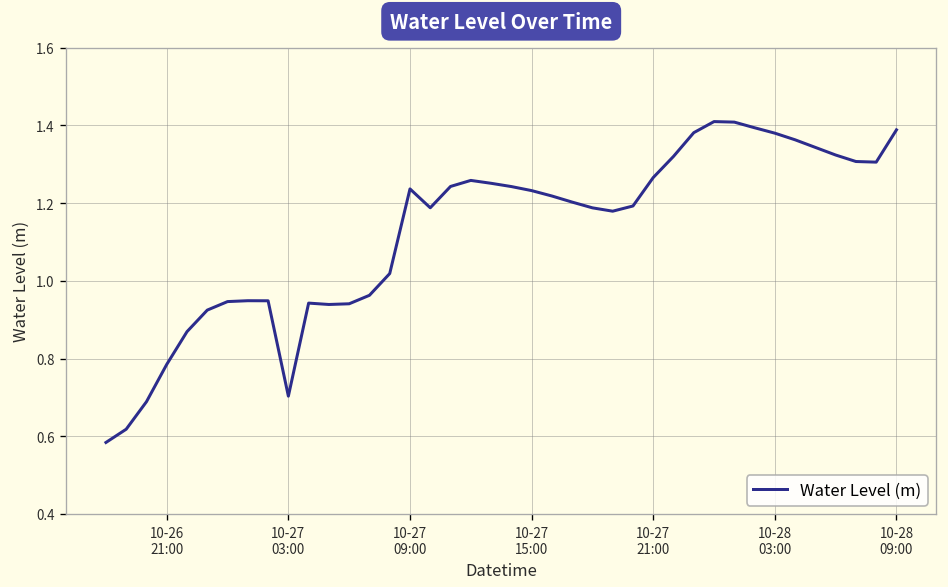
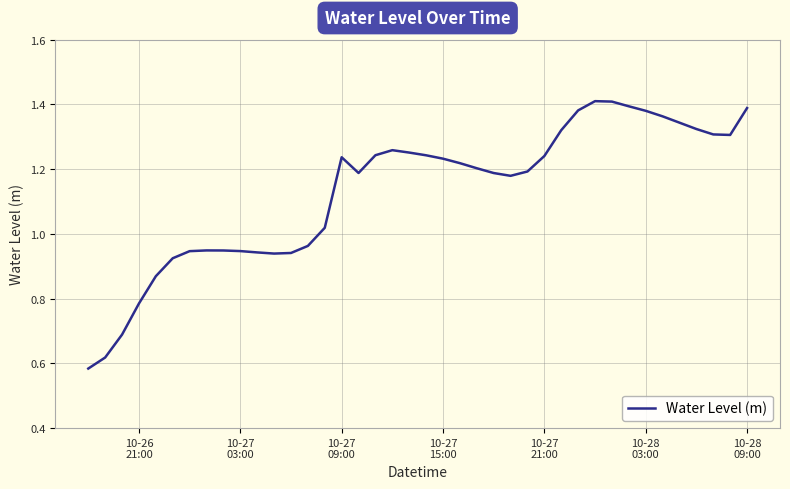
  {
    "10-26 21:00": 0.78,
-   "10-27 03:00": 0.70,
+   "10-27 03:00": 0.95,
    "10-27 09:00": 1.24,
    "10-27 15:00": 1.23,
-   "10-27 21:00": 1.27,
+   "10-27 21:00": 1.24,
    "10-28 03:00": 1.38,
    "10-28 09:00": 1.39
  }
